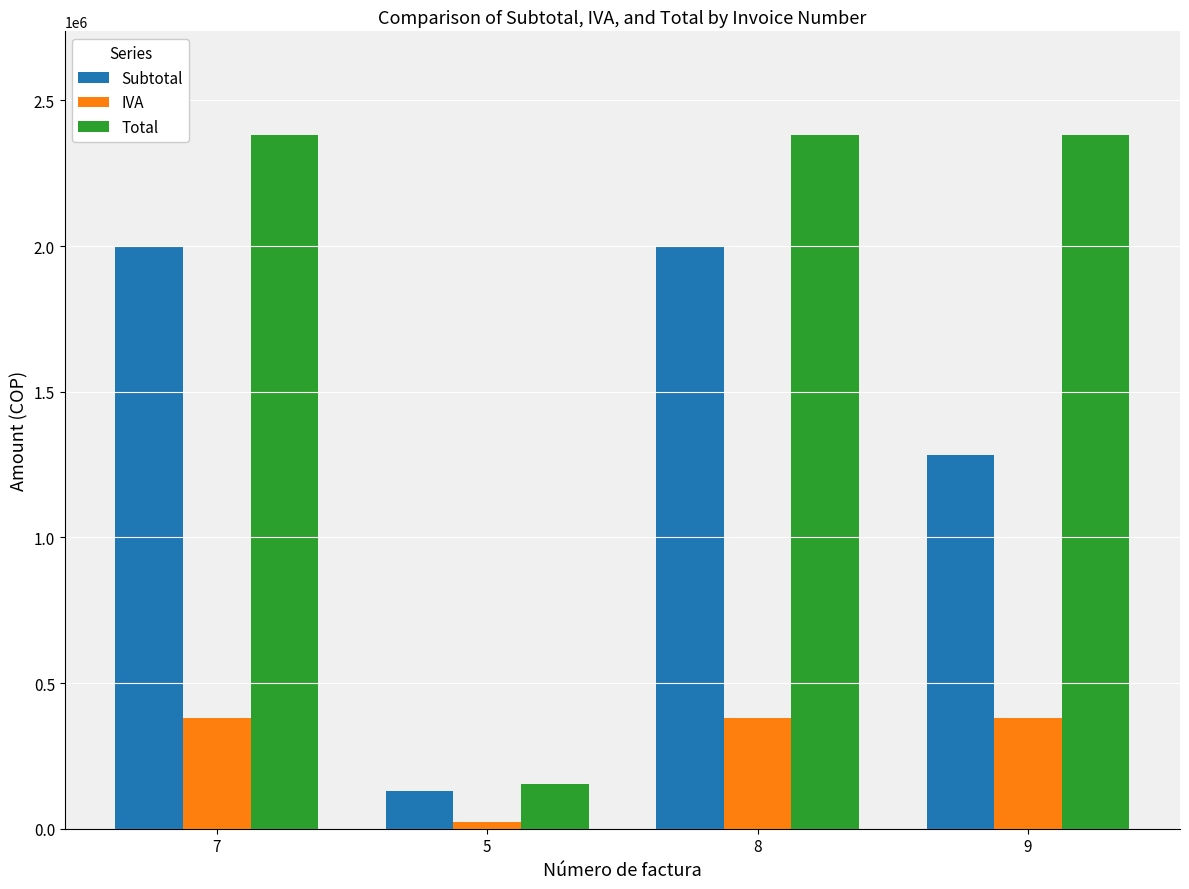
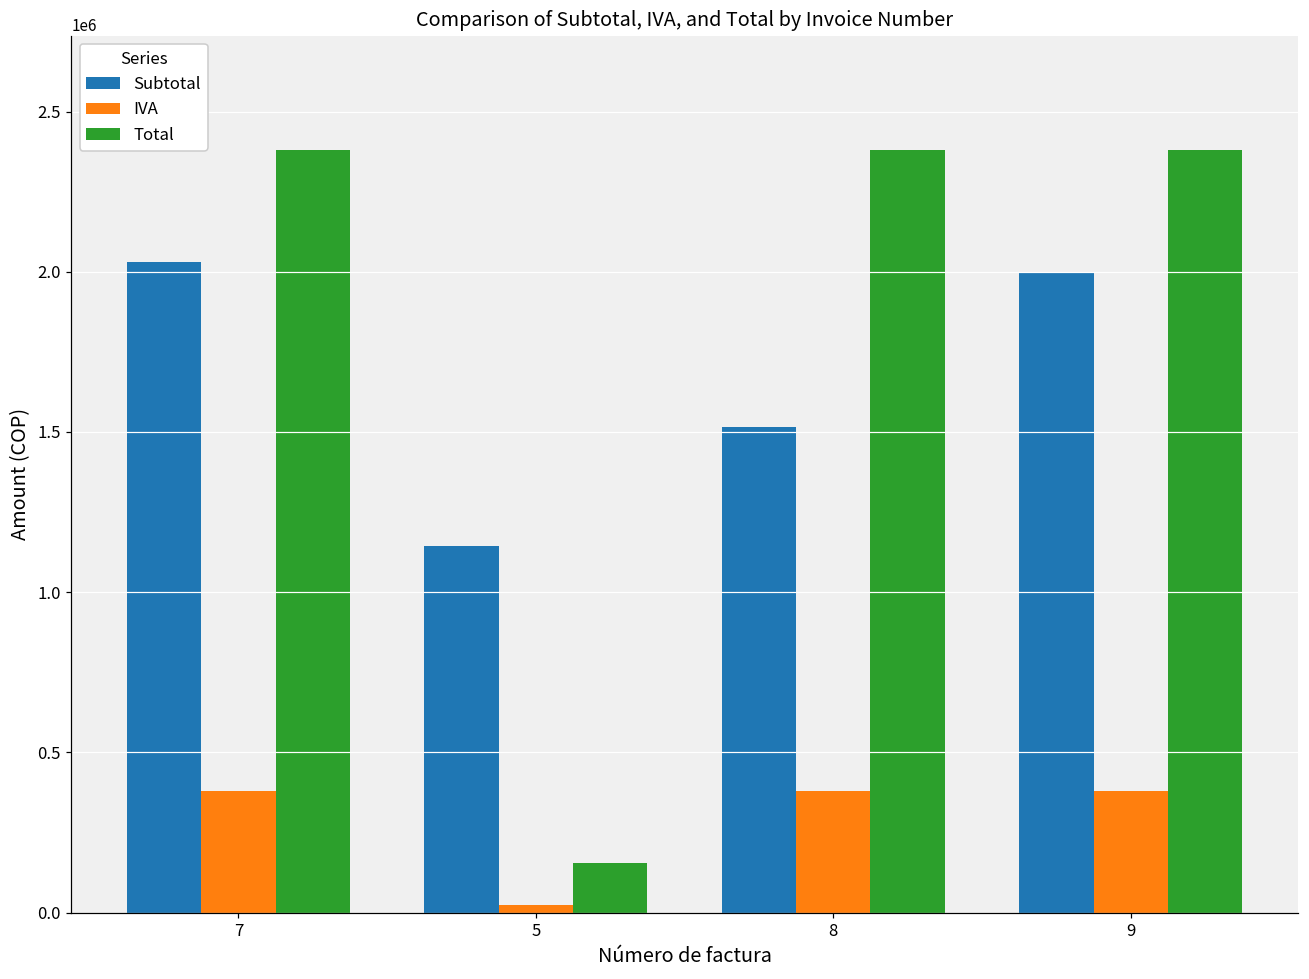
  {
    "Subtotal": {
-     "7": 2000000,
-     "5": 130000,
-     "8": 2000000,
-     "9": 1280000
+     "7": 2030000,
+     "5": 1140000,
+     "8": 1510000,
+     "9": 2000000
    },
    "IVA": {
      "7": 380000,
      "5": 20000,
      "8": 380000,
      "9": 380000
    },
    "Total": {
      "7": 2380000,
      "5": 150000,
      "8": 2380000,
      "9": 2380000
    }
  }
